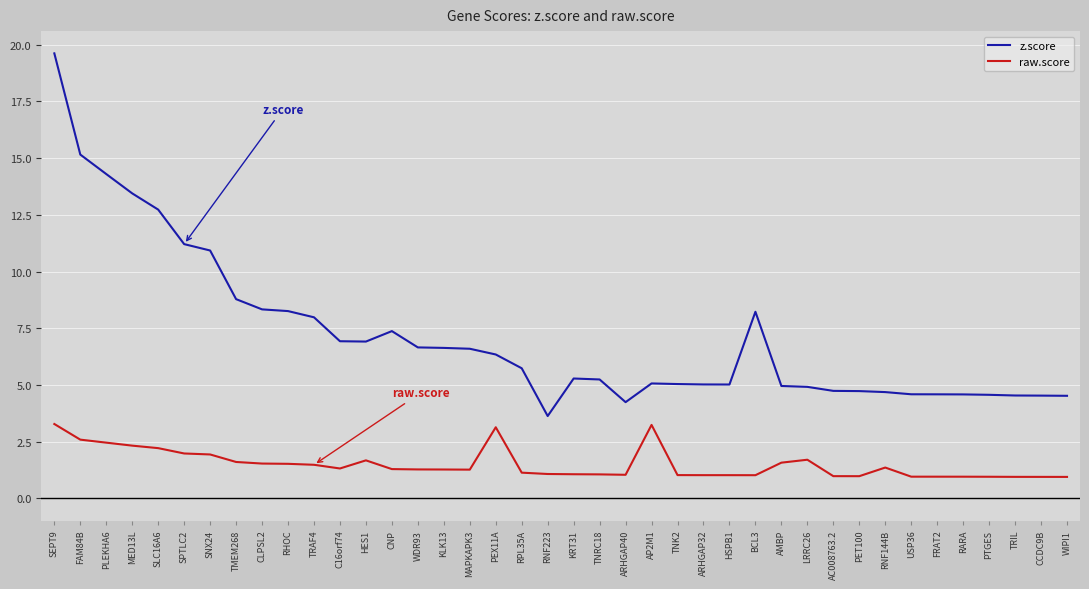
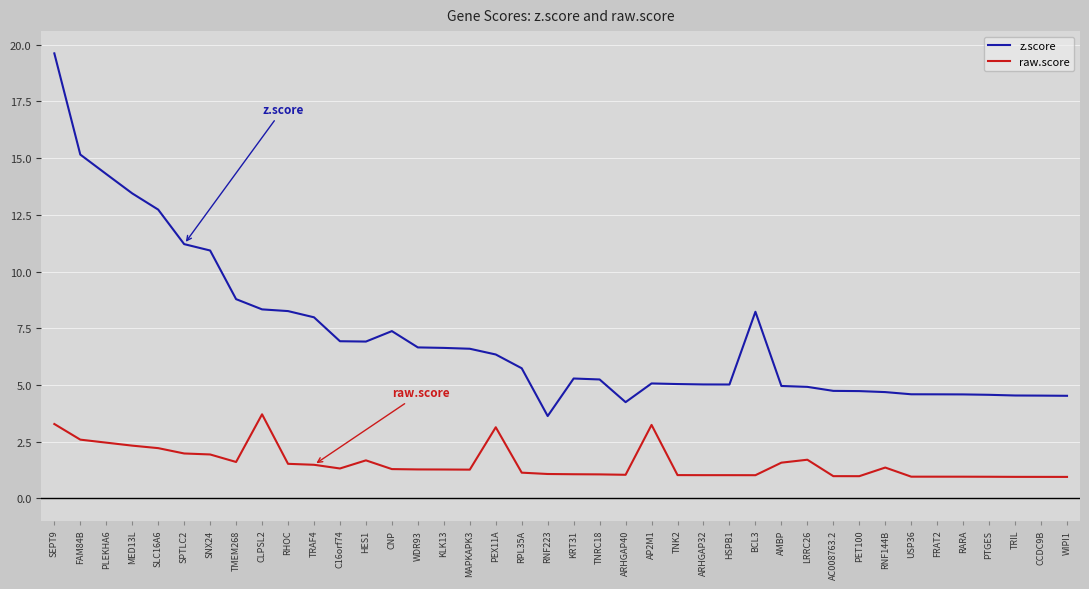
  {
    "z.score": {
      "SEPT9": 19.6,
      "FAM84B": 15.2,
      "PLEKHA6": 14.3,
      "MED13L": 13.4,
      "SLC16A6": 12.7,
      "SPTLC2": 11.2,
      "SNX24": 10.9,
      "TMEM268": 8.8,
      "CLPSL2": 8.3,
      "RHOC": 8.3,
      "TRAF4": 8.0,
      "C16orf74": 6.9,
      "HES1": 6.9,
      "CNP": 7.4,
      "WDR93": 6.7,
      "KLK13": 6.6,
      "MAPKAPK3": 6.6,
      "PEX11A": 6.3,
      "RPL35A": 5.7,
      "RNF223": 3.6,
      "KRT31": 5.3,
      "TNRC18": 5.2,
      "ARHGAP40": 4.2,
      "AP2M1": 5.1,
      "TNK2": 5.0,
      "ARHGAP32": 5.0,
      "HSPB1": 5.0,
      "BCL3": 8.2,
      "AMBP": 5.0,
      "LRRC26": 4.9,
      "AC008763.2": 4.7,
      "PET100": 4.7,
      "RNF144B": 4.7,
      "USP36": 4.6,
      "FRAT2": 4.6,
      "RARA": 4.6,
      "PTGES": 4.6,
      "TRIL": 4.5,
      "CCDC9B": 4.5,
      "WIPI1": 4.5
    },
    "raw.score": {
      "SEPT9": 3.3,
      "FAM84B": 2.6,
      "PLEKHA6": 2.5,
      "MED13L": 2.3,
      "SLC16A6": 2.2,
      "SPTLC2": 2.0,
      "SNX24": 1.9,
      "TMEM268": 1.6,
-     "CLPSL2": 1.5,
+     "CLPSL2": 3.7,
      "RHOC": 1.5,
      "TRAF4": 1.5,
      "C16orf74": 1.3,
      "HES1": 1.7,
      "CNP": 1.3,
      "WDR93": 1.3,
      "KLK13": 1.3,
      "MAPKAPK3": 1.3,
      "PEX11A": 3.1,
      "RPL35A": 1.1,
      "RNF223": 1.1,
      "KRT31": 1.1,
      "TNRC18": 1.1,
      "ARHGAP40": 1.0,
      "AP2M1": 3.2,
      "TNK2": 1.0,
      "ARHGAP32": 1.0,
      "HSPB1": 1.0,
      "BCL3": 1.0,
      "AMBP": 1.6,
      "LRRC26": 1.7,
      "AC008763.2": 1.0,
      "PET100": 1.0,
      "RNF144B": 1.4,
      "USP36": 1.0,
      "FRAT2": 1.0,
      "RARA": 1.0,
      "PTGES": 1.0,
      "TRIL": 1.0,
      "CCDC9B": 1.0,
      "WIPI1": 0.9
    }
  }
